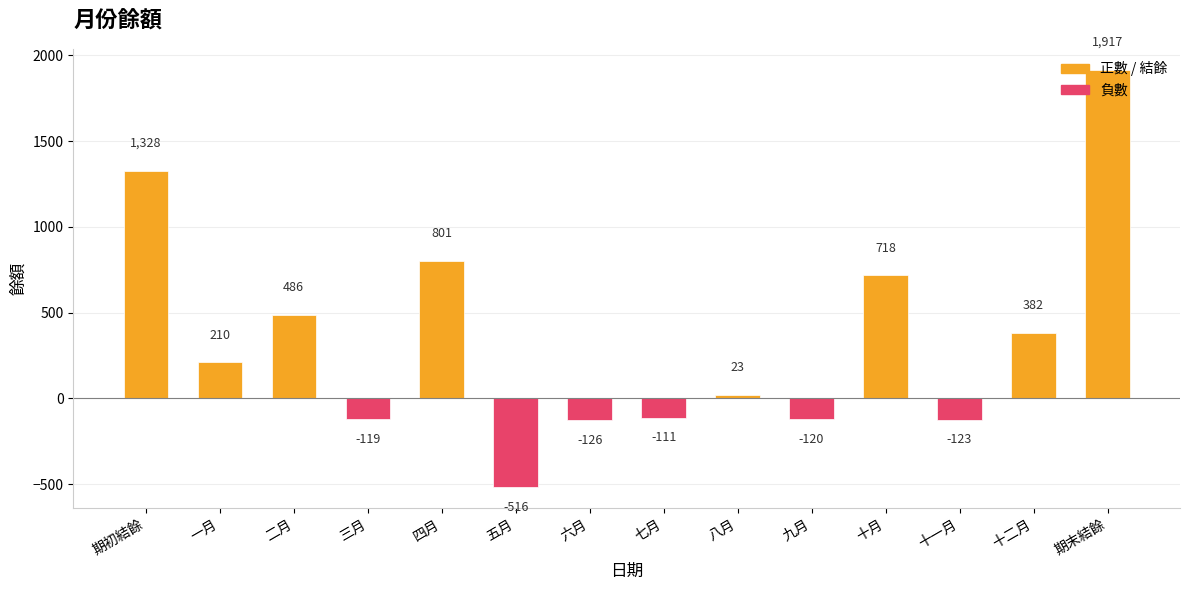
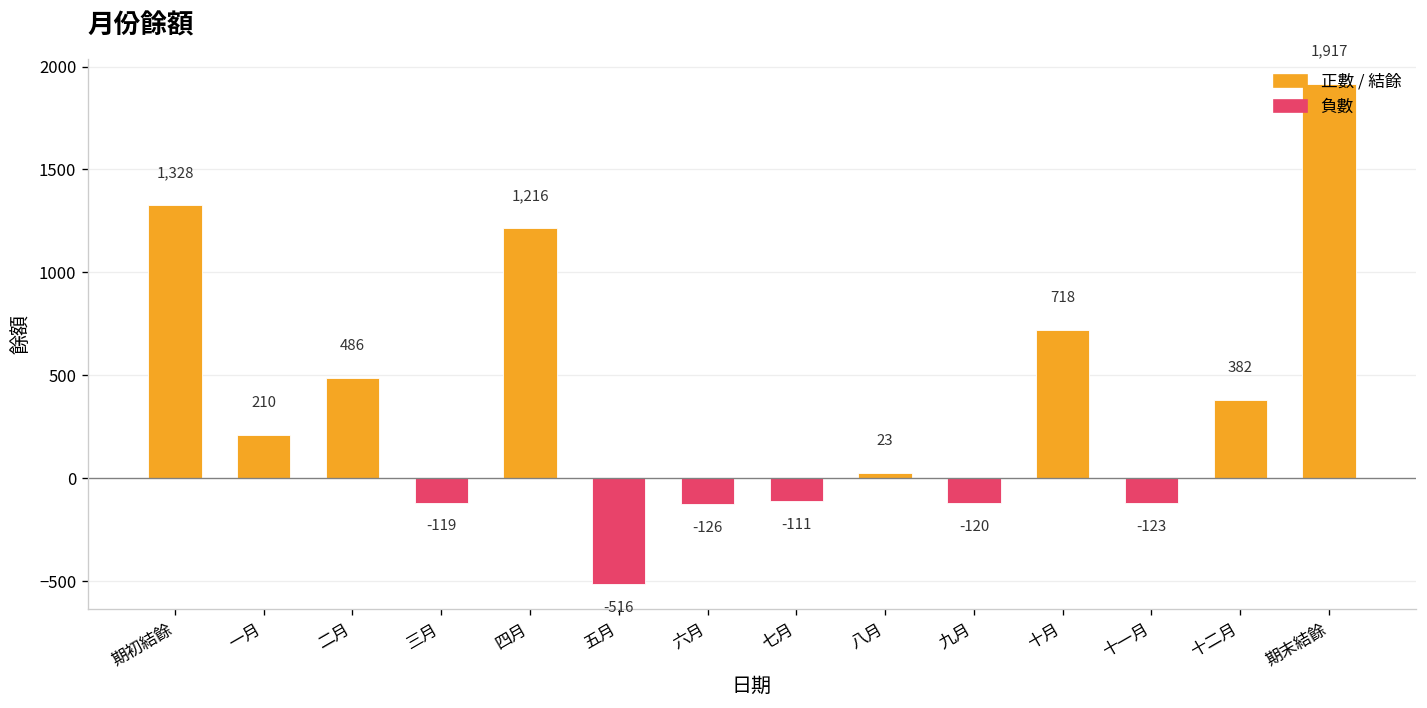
  {
    "期初結餘": "1,328",
    "一月": "210",
    "二月": "486",
    "三月": "-119",
-   "四月": "801",
+   "四月": "1,216",
    "五月": "-516",
    "六月": "-126",
    "七月": "-111",
    "八月": "23",
    "九月": "-120",
    "十月": "718",
    "十一月": "-123",
    "十二月": "382",
    "期末結餘": "1,917"
  }
